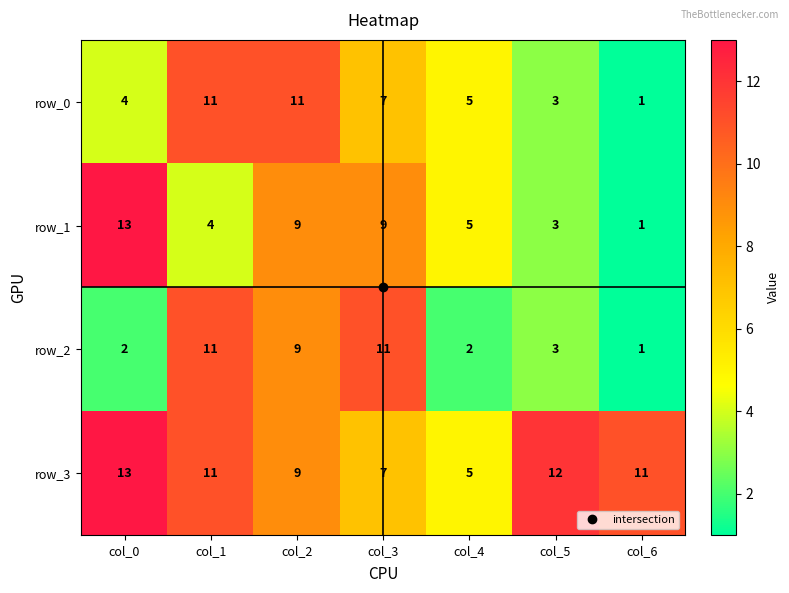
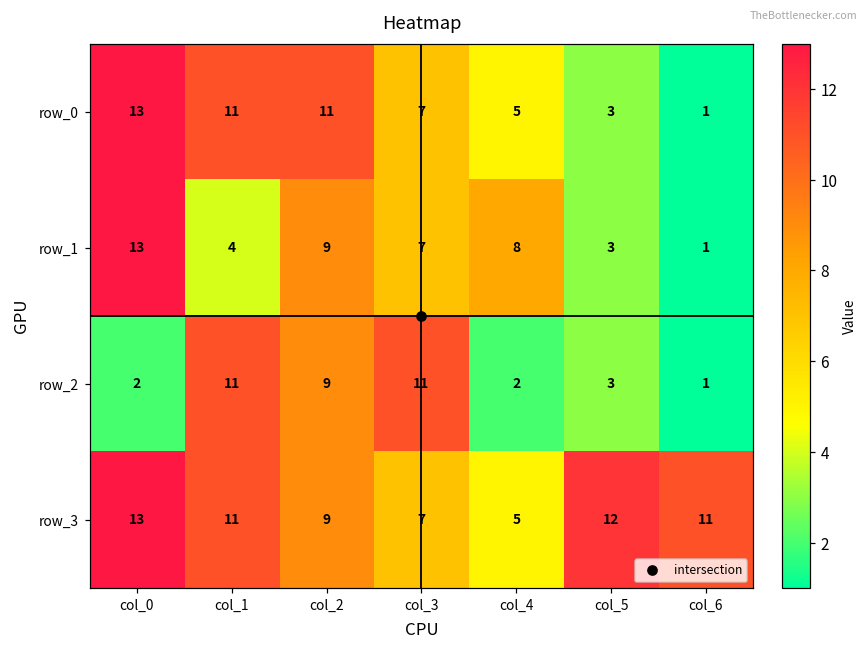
  {
    "row_0": {
-     "col_0": 4,
+     "col_0": 13,
      "col_1": 11,
      "col_2": 11,
      "col_3": 7,
      "col_4": 5,
      "col_5": 3,
      "col_6": 1
    },
    "row_1": {
      "col_0": 13,
      "col_1": 4,
      "col_2": 9,
-     "col_3": 9,
-     "col_4": 5,
+     "col_3": 7,
+     "col_4": 8,
      "col_5": 3,
      "col_6": 1
    },
    "row_2": {
      "col_0": 2,
      "col_1": 11,
      "col_2": 9,
      "col_3": 11,
      "col_4": 2,
      "col_5": 3,
      "col_6": 1
    },
    "row_3": {
      "col_0": 13,
      "col_1": 11,
      "col_2": 9,
      "col_3": 7,
      "col_4": 5,
      "col_5": 12,
      "col_6": 11
    }
  }
